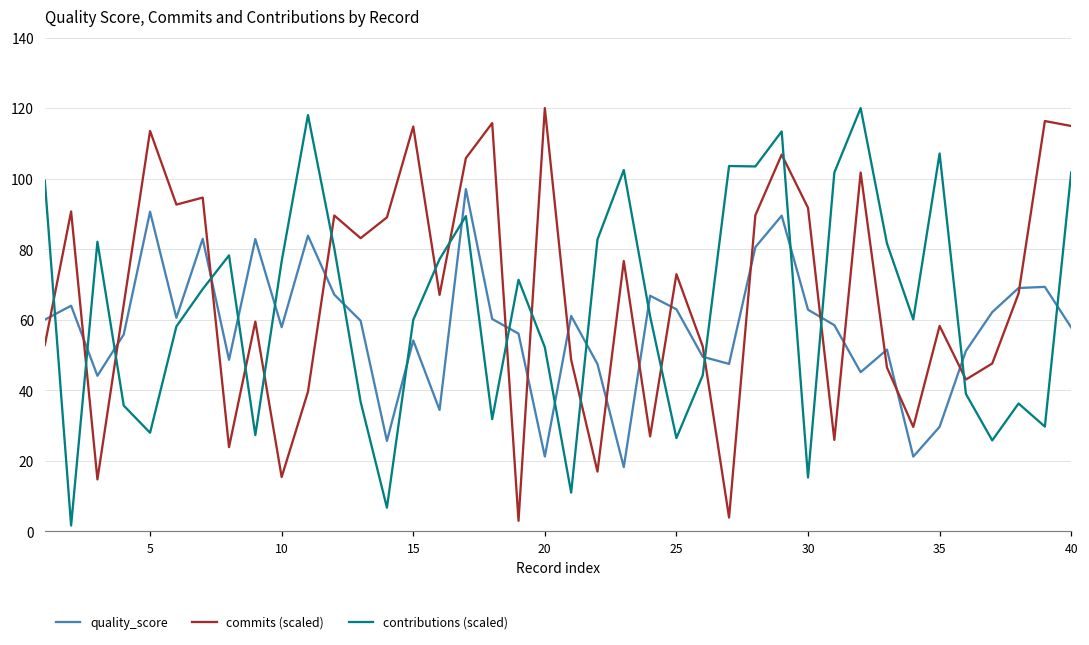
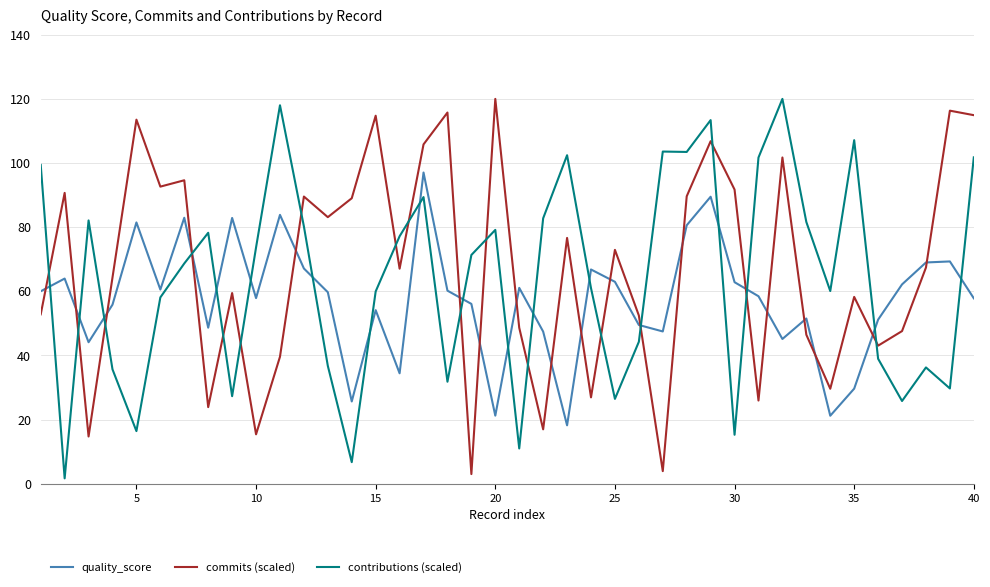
  {
    "quality_score": {
-     "5": 91,
+     "5": 81,
      "10": 58,
      "15": 54,
      "20": 21,
      "25": 63,
      "30": 63,
      "35": 30,
      "40": 58
    },
    "commits (scaled)": {
      "5": 114,
      "10": 15,
      "15": 115,
      "20": 120,
      "25": 73,
      "30": 92,
      "35": 58,
      "40": 115
    },
    "contributions (scaled)": {
-     "5": 28,
-     "10": 77,
+     "5": 16,
+     "10": 74,
      "15": 60,
-     "20": 52,
+     "20": 79,
      "25": 26,
      "30": 15,
      "35": 107,
      "40": 102
    }
  }
